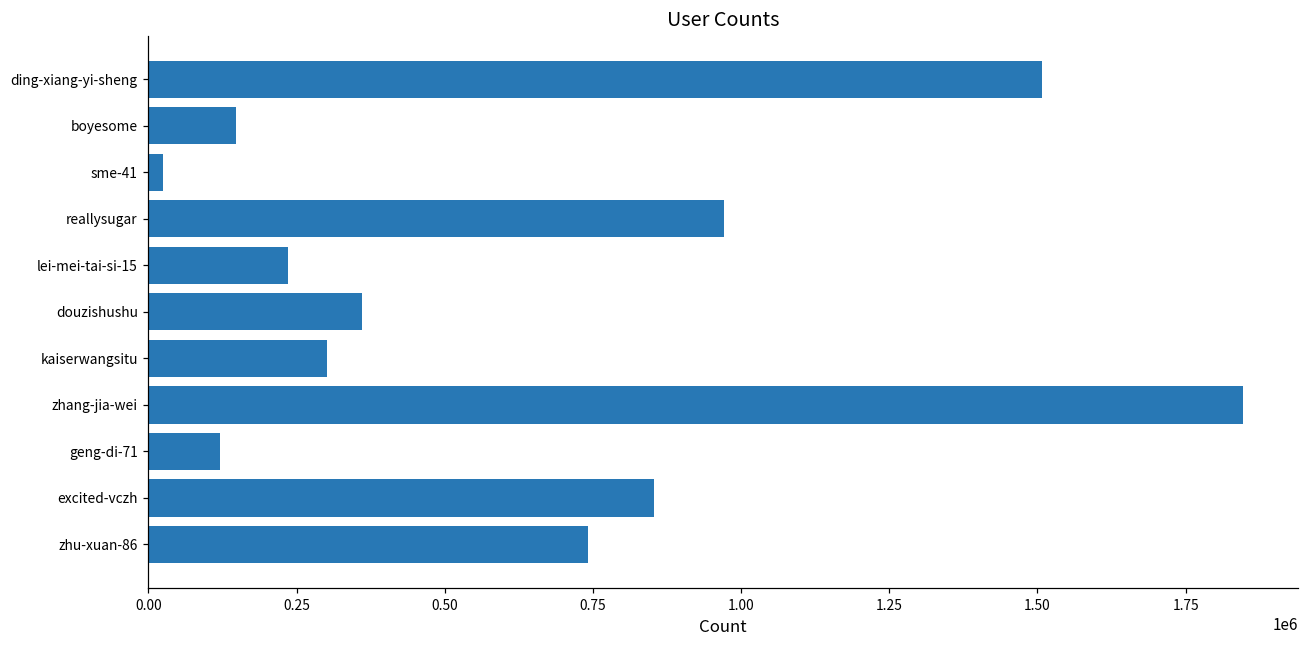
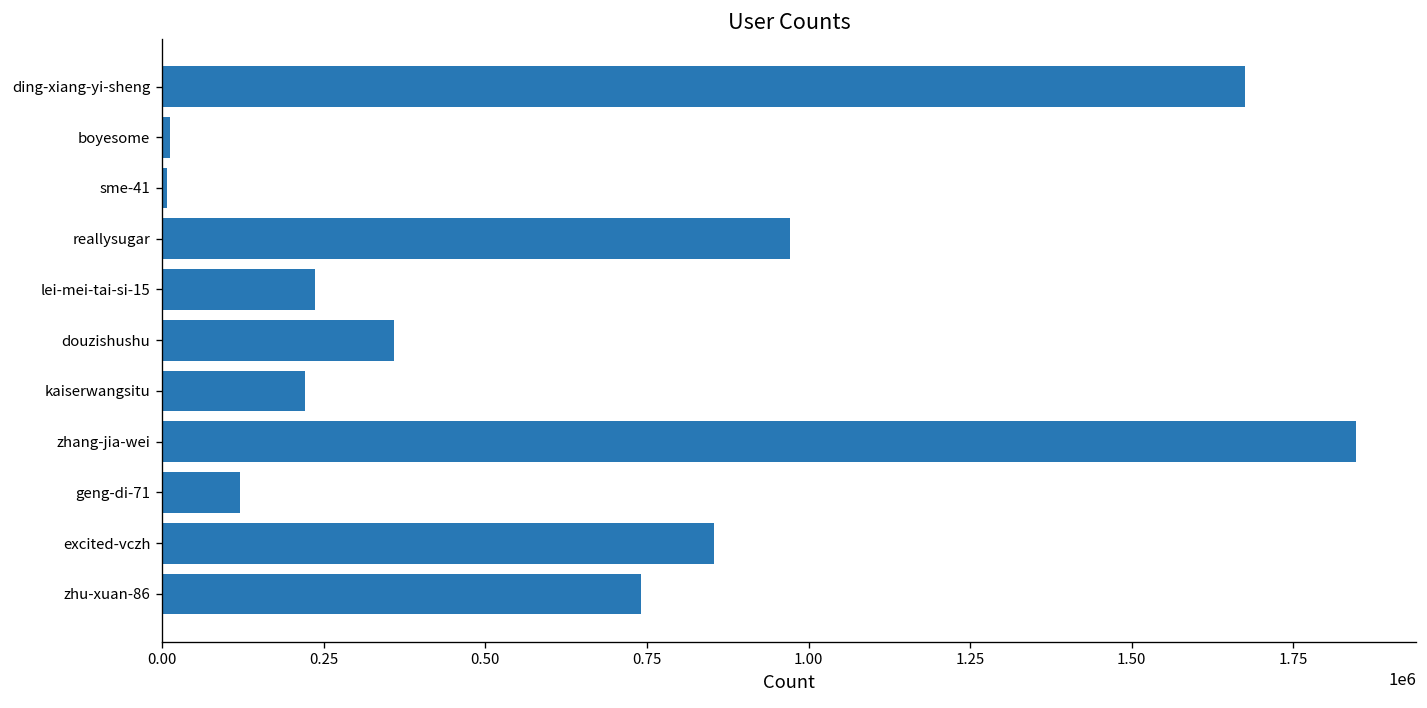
  {
-   "ding-xiang-yi-sheng": 1510000,
-   "boyesome": 150000,
-   "sme-41": 20000,
+   "ding-xiang-yi-sheng": 1680000,
+   "boyesome": 10000,
+   "sme-41": 10000,
    "reallysugar": 970000,
    "lei-mei-tai-si-15": 240000,
    "douzishushu": 360000,
-   "kaiserwangsitu": 300000,
+   "kaiserwangsitu": 220000,
    "zhang-jia-wei": 1850000,
    "geng-di-71": 120000,
    "excited-vczh": 850000,
    "zhu-xuan-86": 740000
  }
